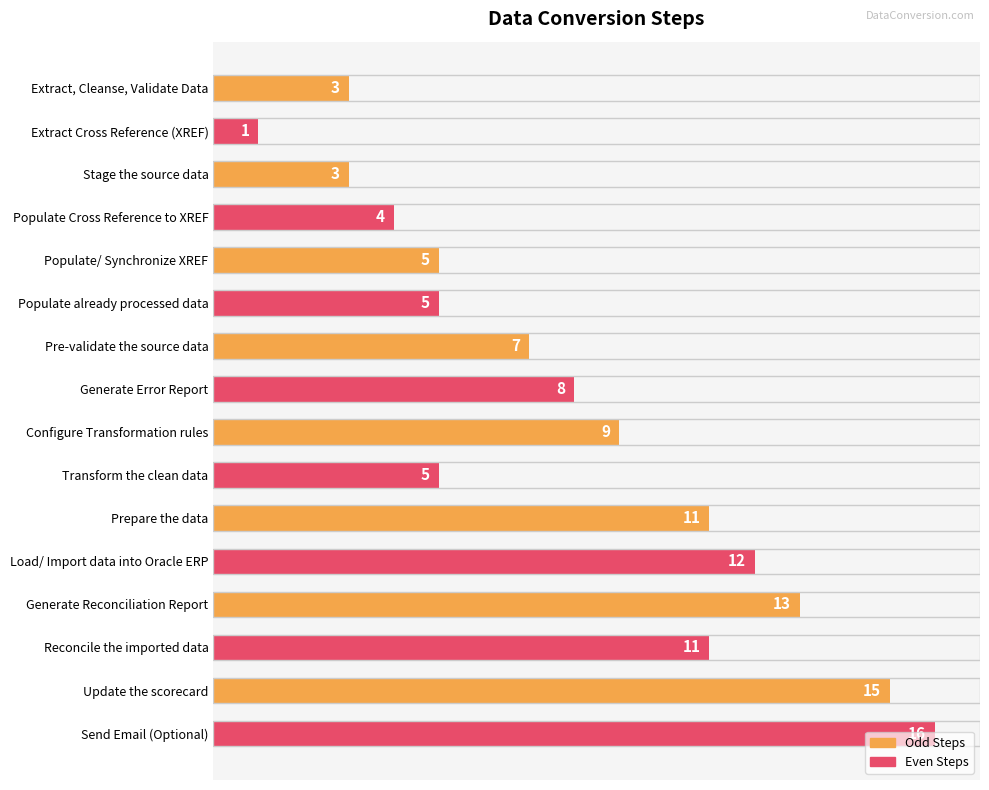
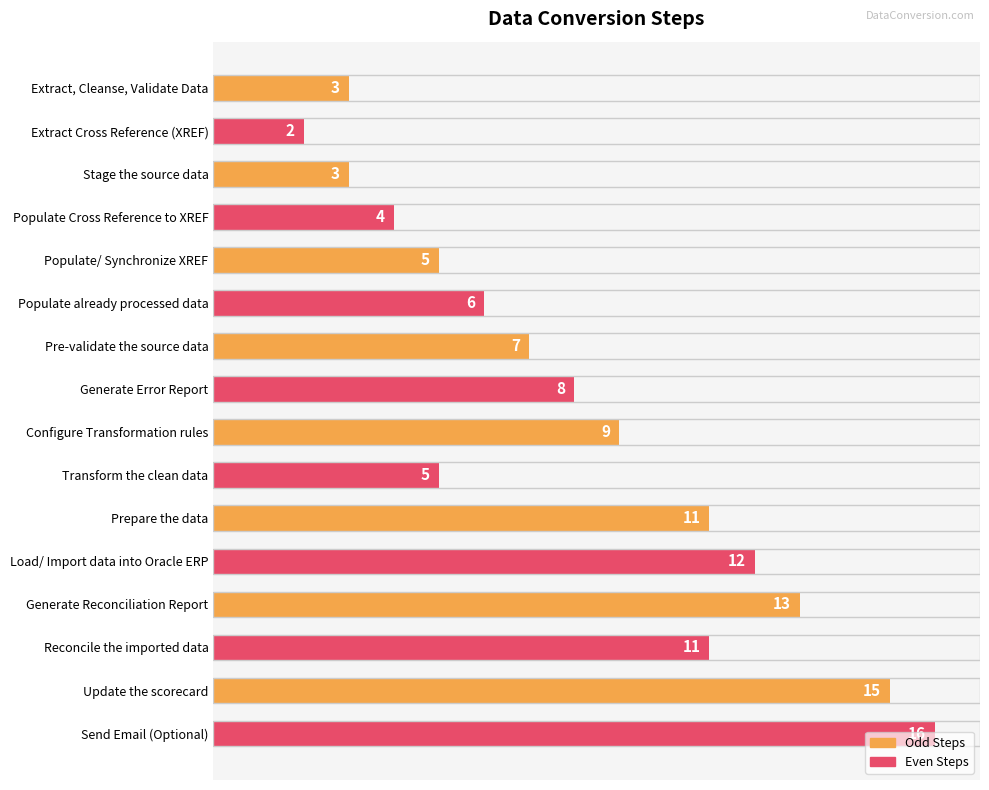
  {
    "Extract, Cleanse, Validate Data": 3,
-   "Extract Cross Reference (XREF)": 1,
+   "Extract Cross Reference (XREF)": 2,
    "Stage the source data": 3,
    "Populate Cross Reference to XREF": 4,
    "Populate/ Synchronize XREF": 5,
-   "Populate already processed data": 5,
+   "Populate already processed data": 6,
    "Pre-validate the source data": 7,
    "Generate Error Report": 8,
    "Configure Transformation rules": 9,
    "Transform the clean data": 5,
    "Prepare the data": 11,
    "Load/ Import data into Oracle ERP": 12,
    "Generate Reconciliation Report": 13,
    "Reconcile the imported data": 11,
    "Update the scorecard": 15
  }
